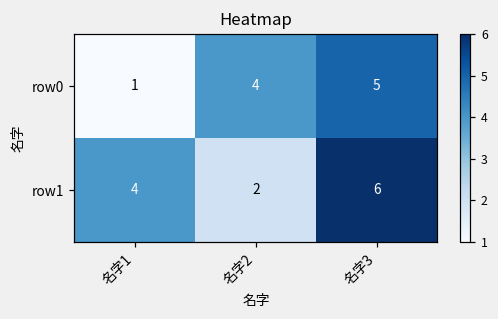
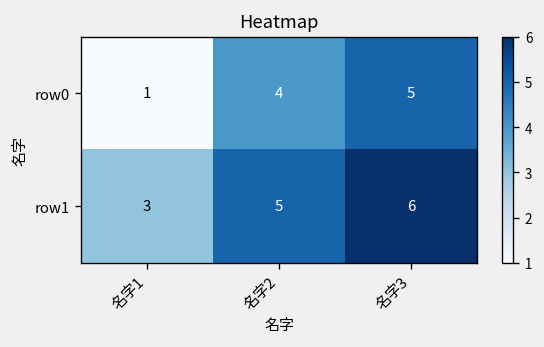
  {
    "row0": {
      "名字1": 1,
      "名字2": 4,
      "名字3": 5
    },
    "row1": {
-     "名字1": 4,
-     "名字2": 2,
+     "名字1": 3,
+     "名字2": 5,
      "名字3": 6
    }
  }
